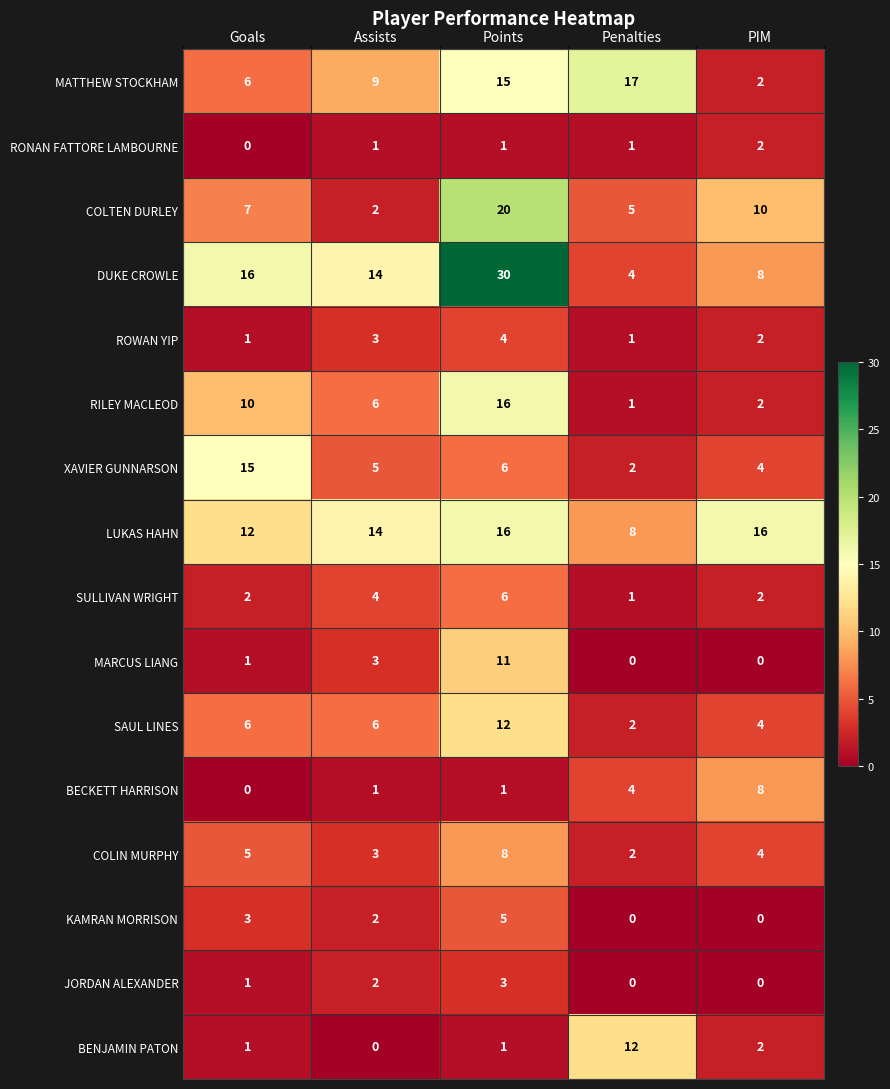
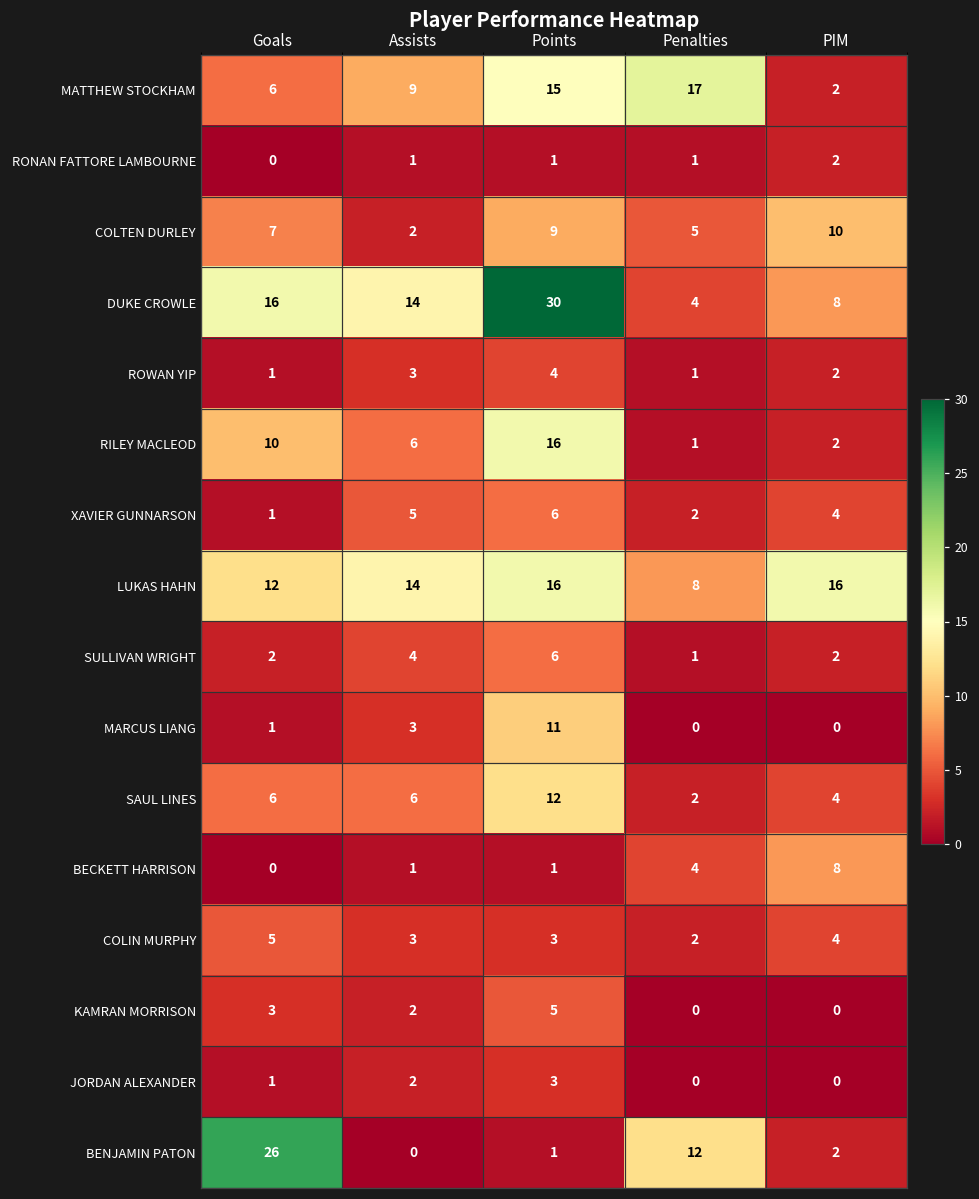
  {
    "MATTHEW STOCKHAM": {
      "Goals": 6,
      "Assists": 9,
      "Points": 15,
      "Penalties": 17,
      "PIM": 2
    },
    "RONAN FATTORE LAMBOURNE": {
      "Goals": 0,
      "Assists": 1,
      "Points": 1,
      "Penalties": 1,
      "PIM": 2
    },
    "COLTEN DURLEY": {
      "Goals": 7,
      "Assists": 2,
-     "Points": 20,
+     "Points": 9,
      "Penalties": 5,
      "PIM": 10
    },
    "DUKE CROWLE": {
      "Goals": 16,
      "Assists": 14,
      "Points": 30,
      "Penalties": 4,
      "PIM": 8
    },
    "ROWAN YIP": {
      "Goals": 1,
      "Assists": 3,
      "Points": 4,
      "Penalties": 1,
      "PIM": 2
    },
    "RILEY MACLEOD": {
      "Goals": 10,
      "Assists": 6,
      "Points": 16,
      "Penalties": 1,
      "PIM": 2
    },
    "XAVIER GUNNARSON": {
-     "Goals": 15,
+     "Goals": 1,
      "Assists": 5,
      "Points": 6,
      "Penalties": 2,
      "PIM": 4
    },
    "LUKAS HAHN": {
      "Goals": 12,
      "Assists": 14,
      "Points": 16,
      "Penalties": 8,
      "PIM": 16
    },
    "SULLIVAN WRIGHT": {
      "Goals": 2,
      "Assists": 4,
      "Points": 6,
      "Penalties": 1,
      "PIM": 2
    },
    "MARCUS LIANG": {
      "Goals": 1,
      "Assists": 3,
      "Points": 11,
      "Penalties": 0,
      "PIM": 0
    },
    "SAUL LINES": {
      "Goals": 6,
      "Assists": 6,
      "Points": 12,
      "Penalties": 2,
      "PIM": 4
    },
    "BECKETT HARRISON": {
      "Goals": 0,
      "Assists": 1,
      "Points": 1,
      "Penalties": 4,
      "PIM": 8
    },
    "COLIN MURPHY": {
      "Goals": 5,
      "Assists": 3,
-     "Points": 8,
+     "Points": 3,
      "Penalties": 2,
      "PIM": 4
    },
    "KAMRAN MORRISON": {
      "Goals": 3,
      "Assists": 2,
      "Points": 5,
      "Penalties": 0,
      "PIM": 0
    },
    "JORDAN ALEXANDER": {
      "Goals": 1,
      "Assists": 2,
      "Points": 3,
      "Penalties": 0,
      "PIM": 0
    },
    "BENJAMIN PATON": {
-     "Goals": 1,
+     "Goals": 26,
      "Assists": 0,
      "Points": 1,
      "Penalties": 12,
      "PIM": 2
    }
  }
